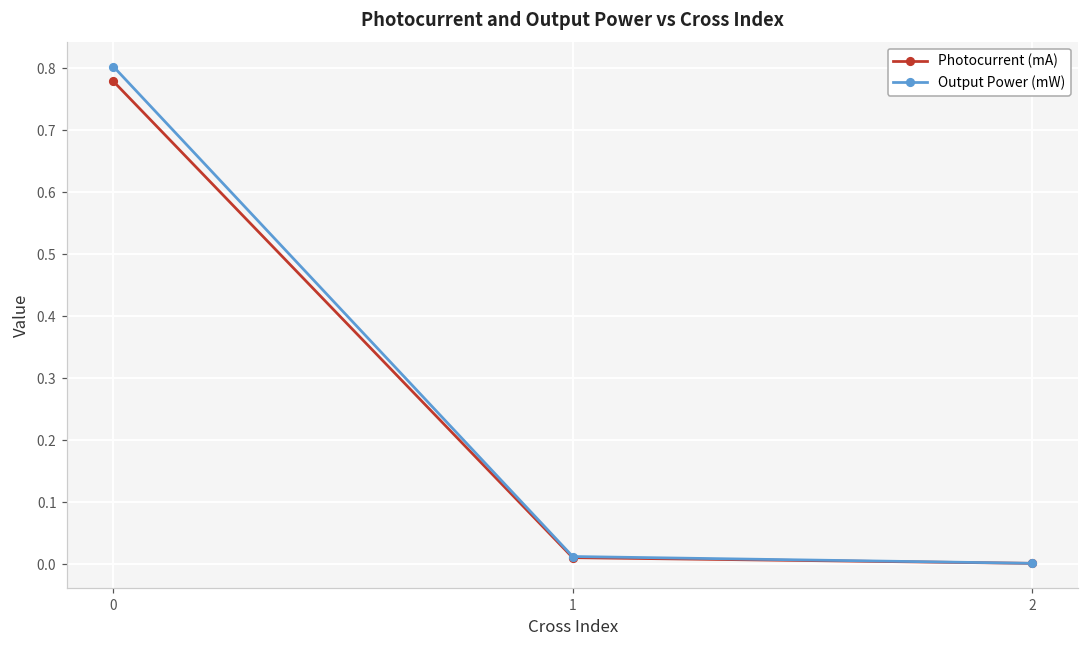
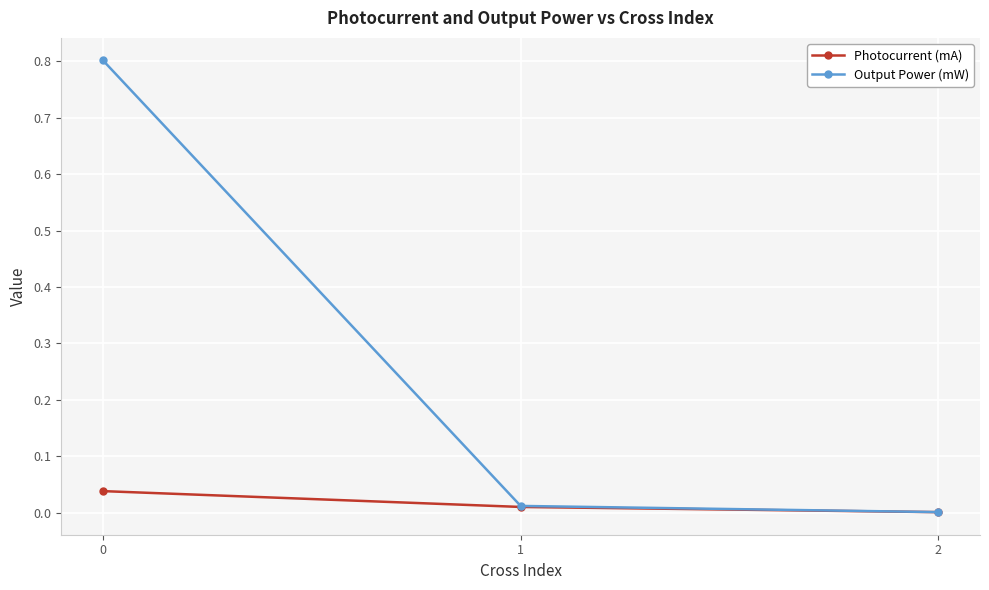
  {
    "Photocurrent (mA)": {
-     "0": 0.78
+     "0": 0.04
    },
    "Output Power (mW)": {
      "0": 0.80
    }
  }
